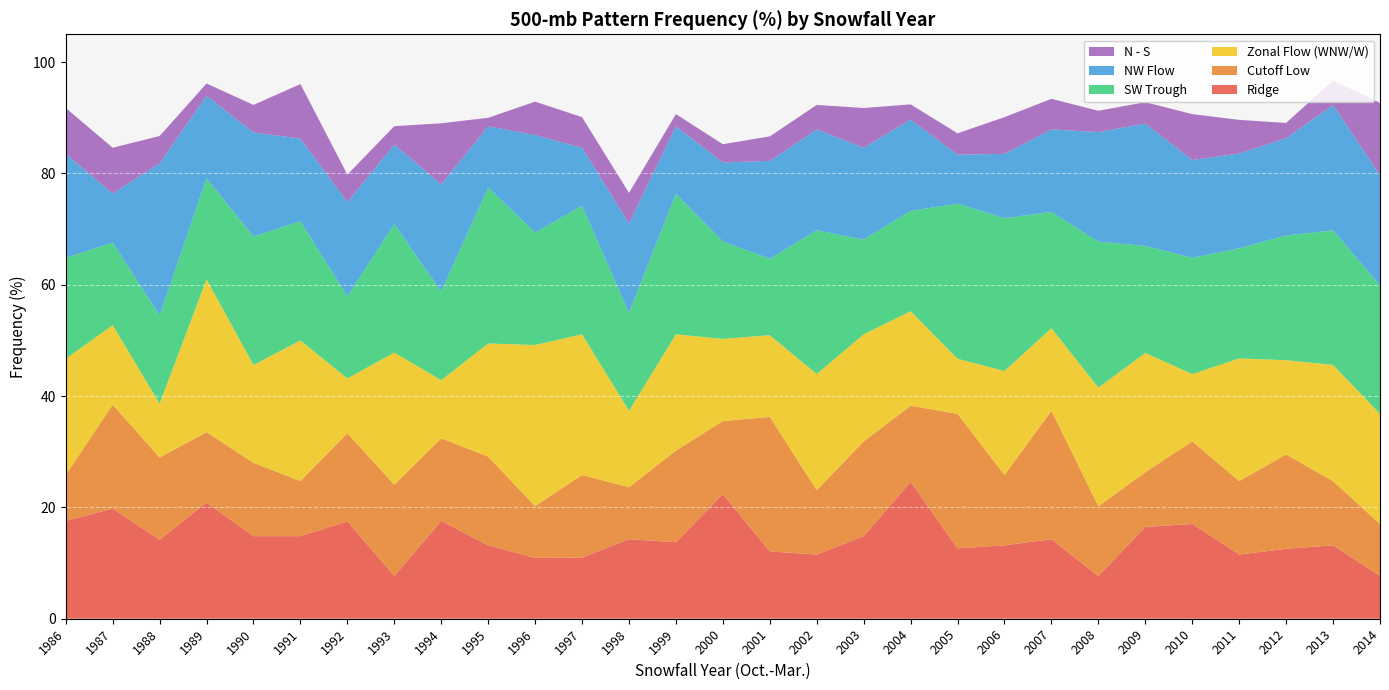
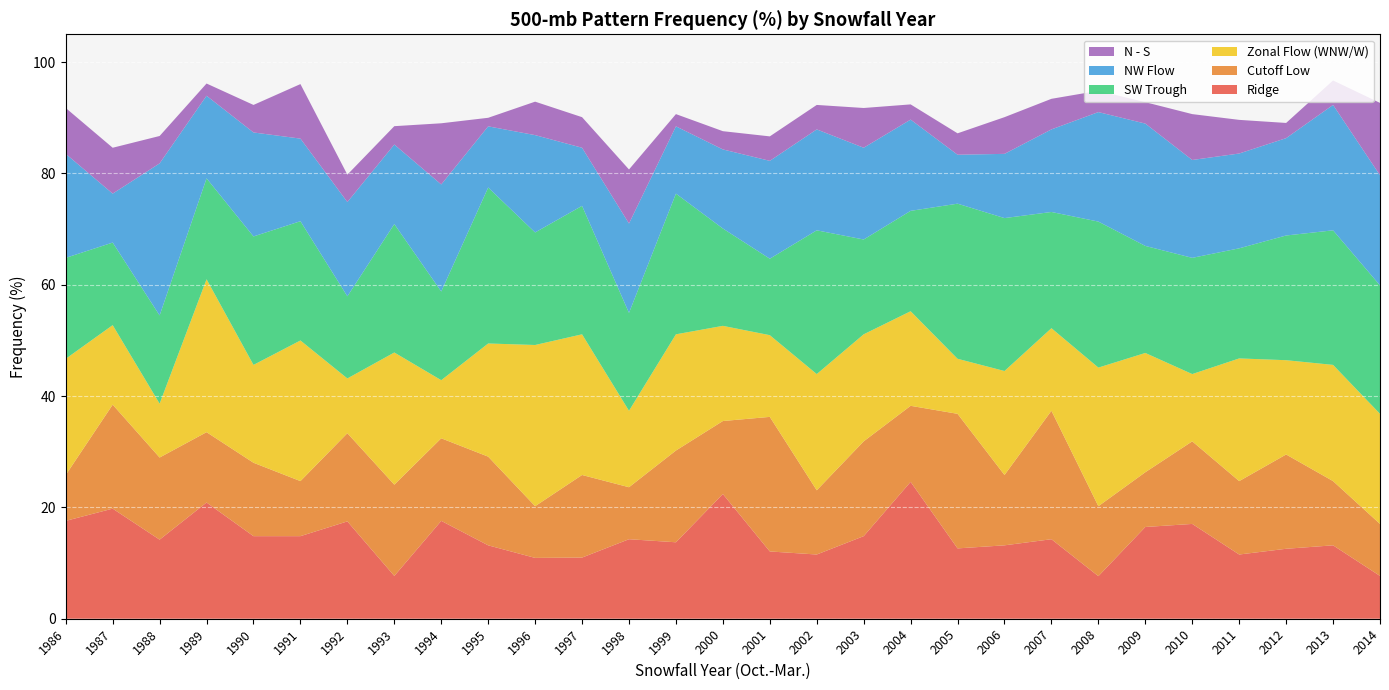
  {
    "Zonal Flow (WNW/W)": {
      "1986": 21,
      "1987": 14,
      "1988": 10,
      "1989": 27,
      "1990": 18,
      "1991": 25,
      "1992": 10,
      "1993": 24,
      "1994": 10,
      "1995": 20,
      "1996": 29,
      "1997": 25,
      "1998": 14,
      "1999": 21,
-     "2000": 15,
+     "2000": 17,
      "2001": 15,
      "2002": 21,
      "2003": 19,
      "2004": 17,
      "2005": 10,
      "2006": 19,
      "2007": 15,
-     "2008": 21,
+     "2008": 25,
      "2009": 21,
      "2010": 12,
      "2011": 22,
      "2012": 17,
      "2013": 21,
      "2014": 20
    },
    "SW Trough": {
      "1986": 18,
      "1987": 15,
      "1988": 16,
      "1989": 18,
      "1990": 23,
      "1991": 21,
      "1992": 15,
      "1993": 23,
      "1994": 16,
      "1995": 28,
      "1996": 20,
      "1997": 23,
      "1998": 18,
      "1999": 25,
      "2000": 17,
      "2001": 14,
      "2002": 26,
      "2003": 17,
      "2004": 18,
      "2005": 28,
      "2006": 27,
      "2007": 21,
      "2008": 26,
      "2009": 19,
      "2010": 21,
      "2011": 20,
      "2012": 22,
      "2013": 24,
      "2014": 23
    },
    "NW Flow": {
      "1986": 19,
      "1987": 9,
      "1988": 27,
      "1989": 15,
      "1990": 19,
      "1991": 15,
      "1992": 17,
      "1993": 14,
      "1994": 19,
      "1995": 11,
      "1996": 17,
      "1997": 10,
      "1998": 16,
      "1999": 12,
      "2000": 14,
      "2001": 18,
      "2002": 18,
      "2003": 16,
      "2004": 16,
      "2005": 9,
      "2006": 12,
      "2007": 15,
      "2008": 20,
      "2009": 22,
      "2010": 18,
      "2011": 17,
      "2012": 17,
      "2013": 23,
      "2014": 20
    },
    "N - S": {
      "1986": 8,
      "1987": 8,
      "1988": 5,
      "1989": 2,
      "1990": 5,
      "1991": 10,
      "1992": 5,
      "1993": 3,
      "1994": 11,
      "1995": 2,
      "1996": 6,
      "1997": 5,
-     "1998": 5,
+     "1998": 10,
      "1999": 2,
      "2000": 3,
      "2001": 4,
      "2002": 4,
      "2003": 7,
      "2004": 3,
      "2005": 4,
      "2006": 7,
      "2007": 5,
      "2009": 4,
      "2010": 8,
      "2011": 6,
      "2012": 3,
      "2014": 13
    }
  }
